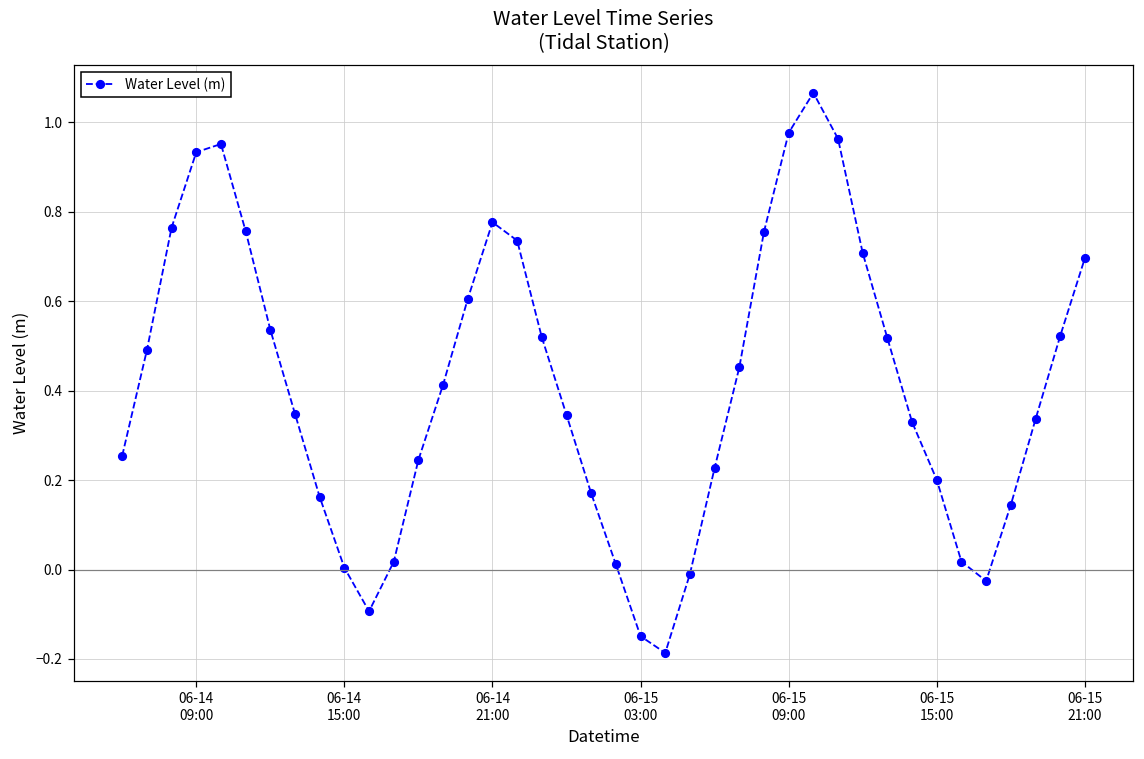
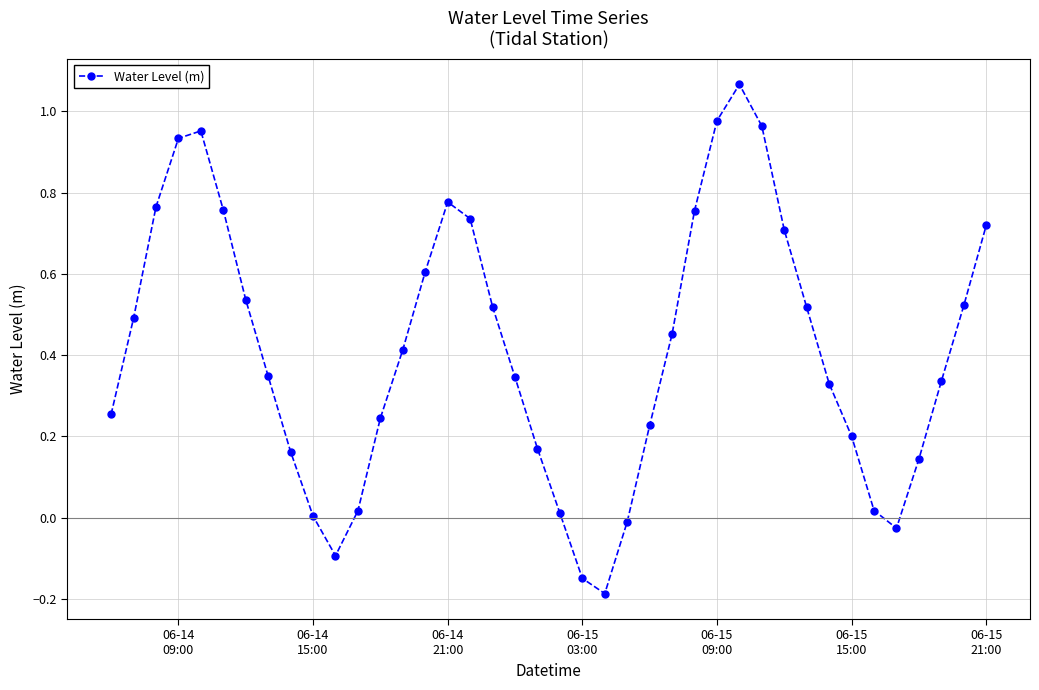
  {
    "06-14 09:00": 0.93,
    "06-14 15:00": 0.00,
    "06-14 21:00": 0.78,
    "06-15 03:00": -0.15,
    "06-15 09:00": 0.98,
    "06-15 15:00": 0.20,
-   "06-15 21:00": 0.70
+   "06-15 21:00": 0.72
  }
